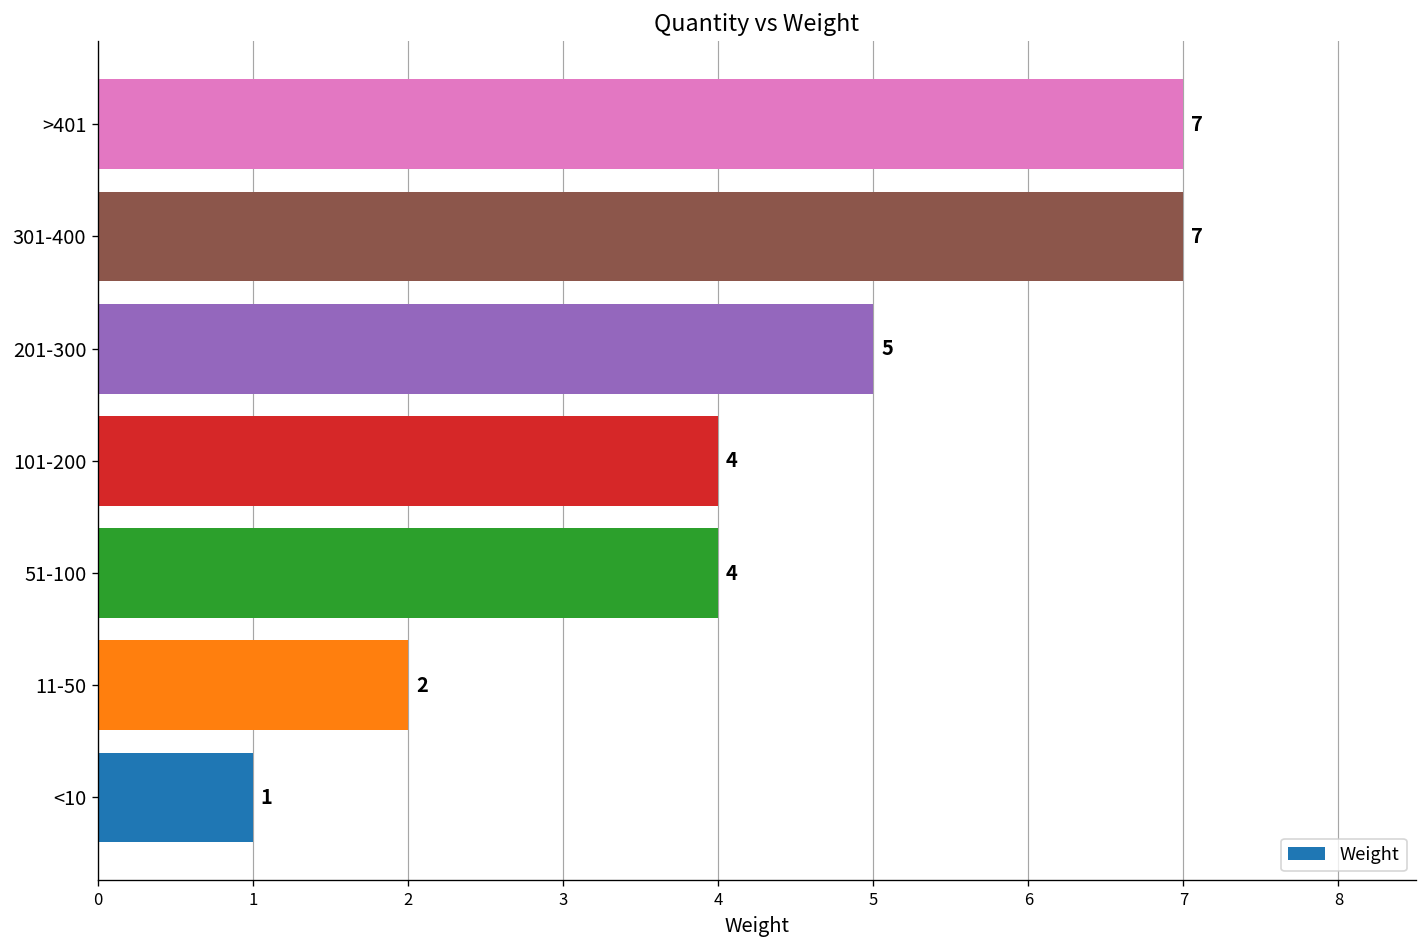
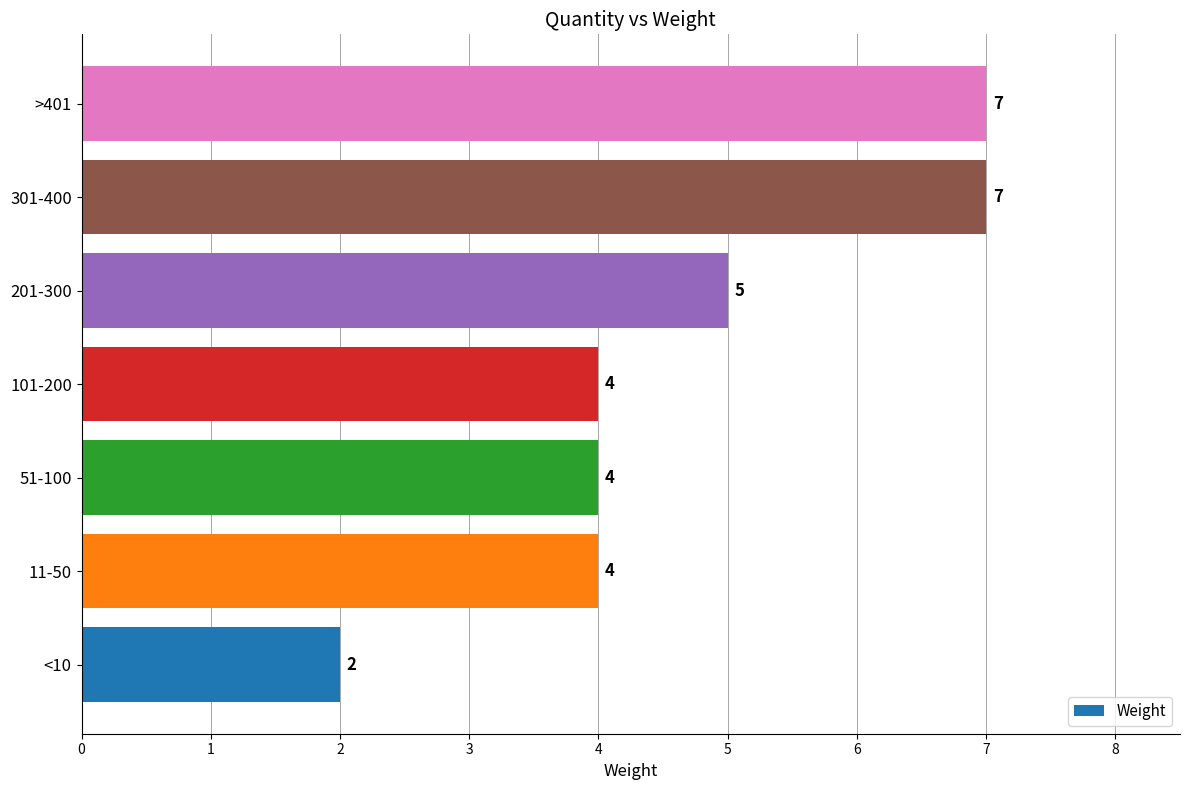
  {
    ">401": 7,
    "301-400": 7,
    "201-300": 5,
    "101-200": 4,
    "51-100": 4,
-   "11-50": 2,
-   "<10": 1
+   "11-50": 4,
+   "<10": 2
  }
